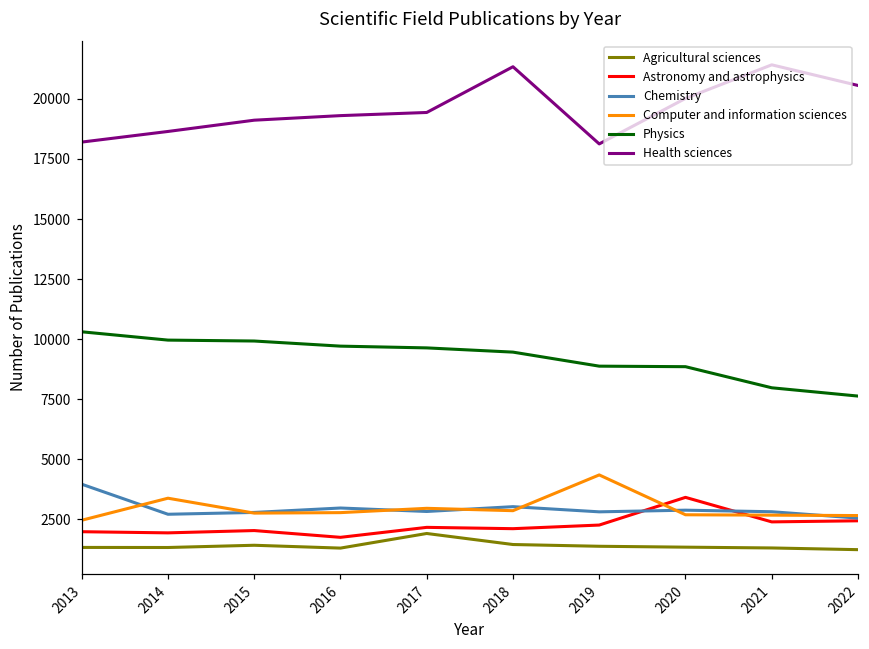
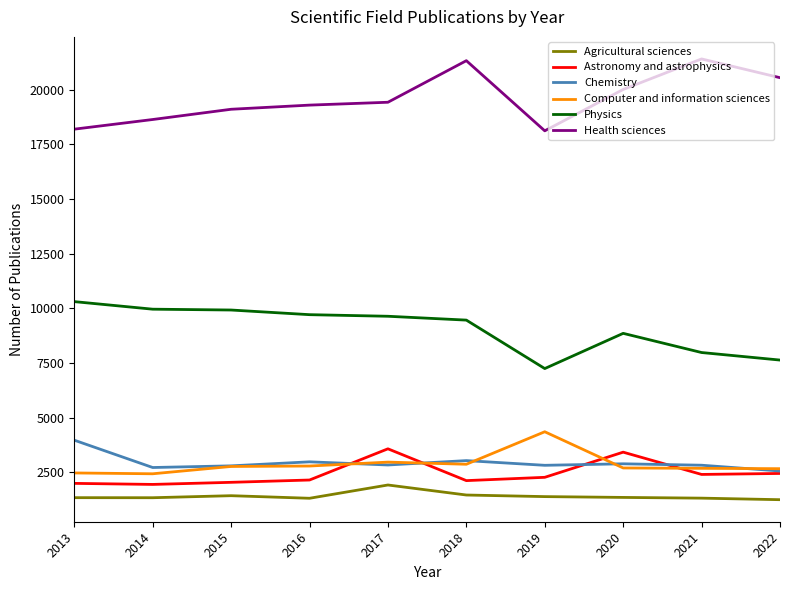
  {
    "Agricultural sciences": {
      "2013": 1300,
      "2014": 1300,
      "2015": 1400,
      "2016": 1300,
      "2017": 1900,
      "2018": 1500,
      "2019": 1400,
      "2020": 1300,
      "2021": 1300,
      "2022": 1200
    },
    "Astronomy and astrophysics": {
      "2013": 2000,
      "2014": 1900,
      "2015": 2000,
-     "2016": 1800,
-     "2017": 2200,
+     "2016": 2100,
+     "2017": 3600,
      "2018": 2100,
      "2019": 2300,
      "2020": 3400,
      "2021": 2400
    },
    "Chemistry": {
      "2013": 4000,
      "2014": 2700,
      "2016": 3000,
      "2017": 2800,
      "2018": 3000,
      "2019": 2800,
      "2020": 2900,
      "2021": 2800
    },
    "Computer and information sciences": {
      "2013": 2500,
-     "2014": 3400,
+     "2014": 2400,
      "2016": 2800,
      "2017": 3000,
      "2018": 2900,
      "2019": 4400,
      "2020": 2700,
      "2021": 2700
    },
    "Physics": {
      "2013": 10300,
      "2014": 10000,
      "2015": 9900,
      "2016": 9700,
      "2017": 9600,
      "2018": 9500,
-     "2019": 8900,
+     "2019": 7200,
      "2020": 8900,
      "2021": 8000,
      "2022": 7600
    },
    "Health sciences": {
      "2013": 18200,
      "2014": 18600,
      "2015": 19100,
      "2016": 19300,
      "2017": 19400,
      "2018": 21300,
      "2019": 18100,
      "2022": 20600
    }
  }
